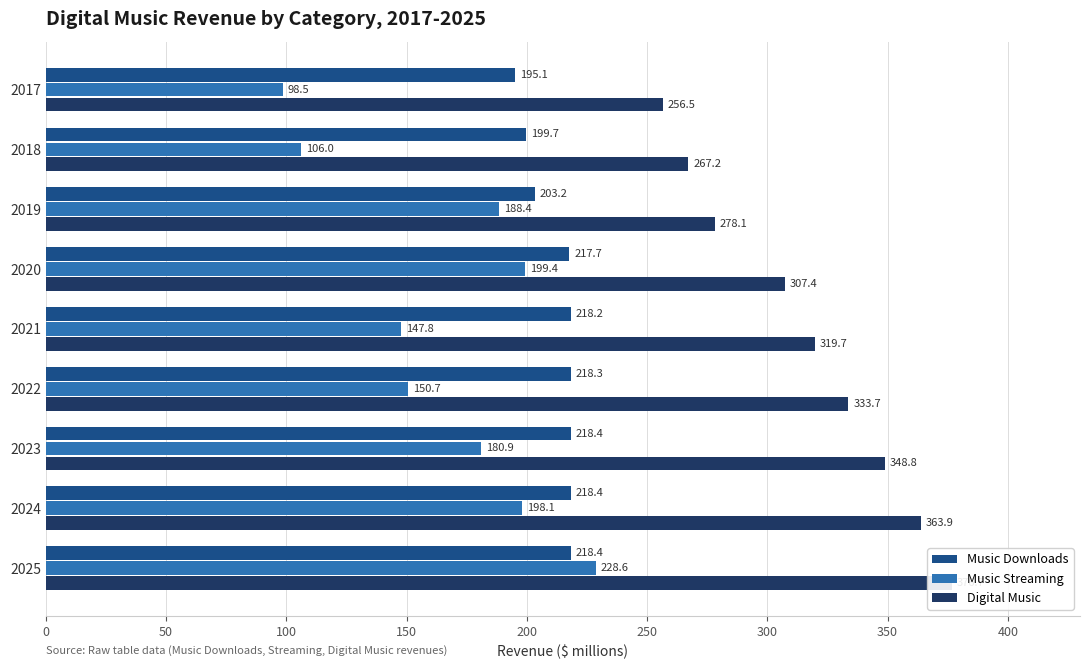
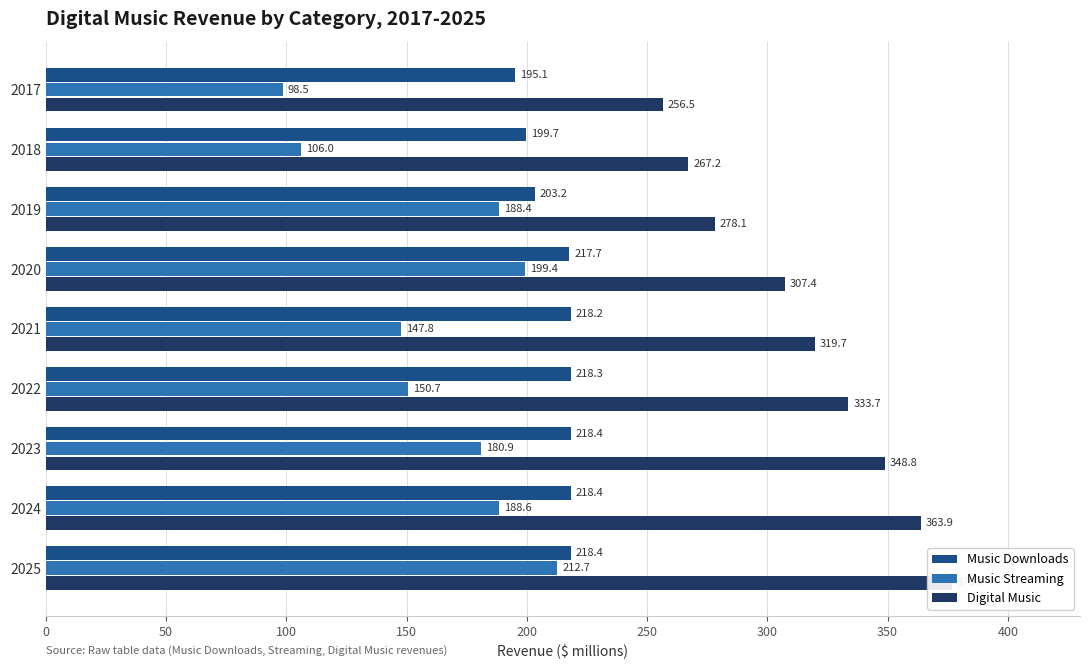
  {
    "Music Streaming": {
      "2017": 98.5,
      "2018": 106.0,
      "2019": 188.4,
      "2020": 199.4,
      "2021": 147.8,
      "2022": 150.7,
      "2023": 180.9,
-     "2024": 198.1,
-     "2025": 228.6
+     "2024": 188.6,
+     "2025": 212.7
    }
  }
